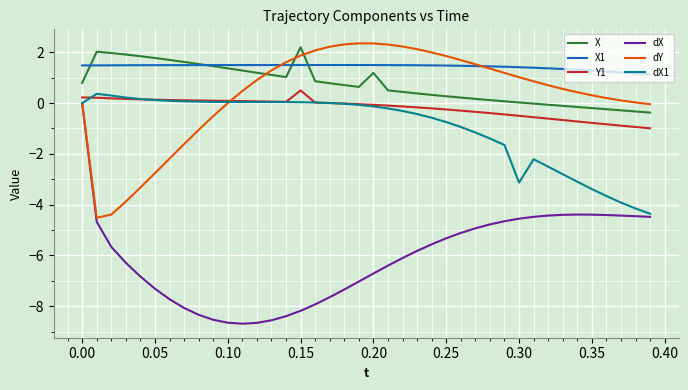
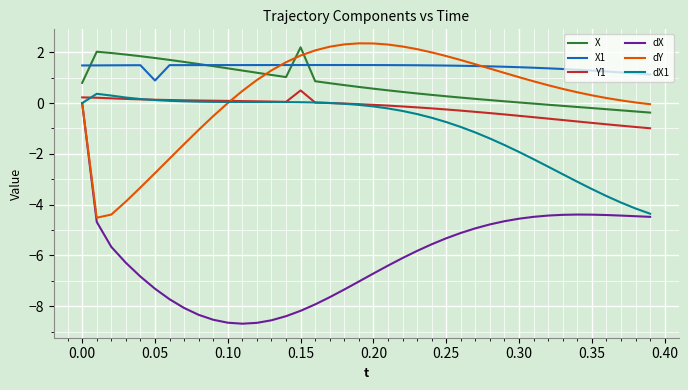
  {
    "X": {
      "0.00": 0.8,
      "0.05": 1.8,
      "0.10": 1.4,
      "0.15": 2.2,
-     "0.20": 1.2,
+     "0.20": 0.6,
      "0.25": 0.3,
      "0.30": 0.0,
      "0.35": -0.2
    },
    "X1": {
      "0.00": 1.5,
-     "0.05": 1.5,
+     "0.05": 0.9,
      "0.10": 1.5,
      "0.15": 1.5,
      "0.20": 1.5,
      "0.25": 1.5,
      "0.30": 1.4
    },
    "Y1": {
      "0.00": 0.2,
      "0.15": 0.5,
      "0.25": -0.3,
      "0.30": -0.5,
      "0.35": -0.8
    },
    "dX": {
      "0.05": -7.3,
      "0.10": -8.7,
      "0.15": -8.2,
      "0.20": -6.7,
      "0.25": -5.3,
      "0.30": -4.6,
      "0.35": -4.4
    },
    "dY": {
      "0.05": -2.8,
      "0.15": 1.9,
      "0.20": 2.3,
      "0.25": 1.9,
      "0.30": 1.0,
      "0.35": 0.3
    },
    "dX1": {
      "0.15": 0.0,
      "0.25": -0.7,
-     "0.30": -3.1,
+     "0.30": -1.9,
      "0.35": -3.4
    }
  }
